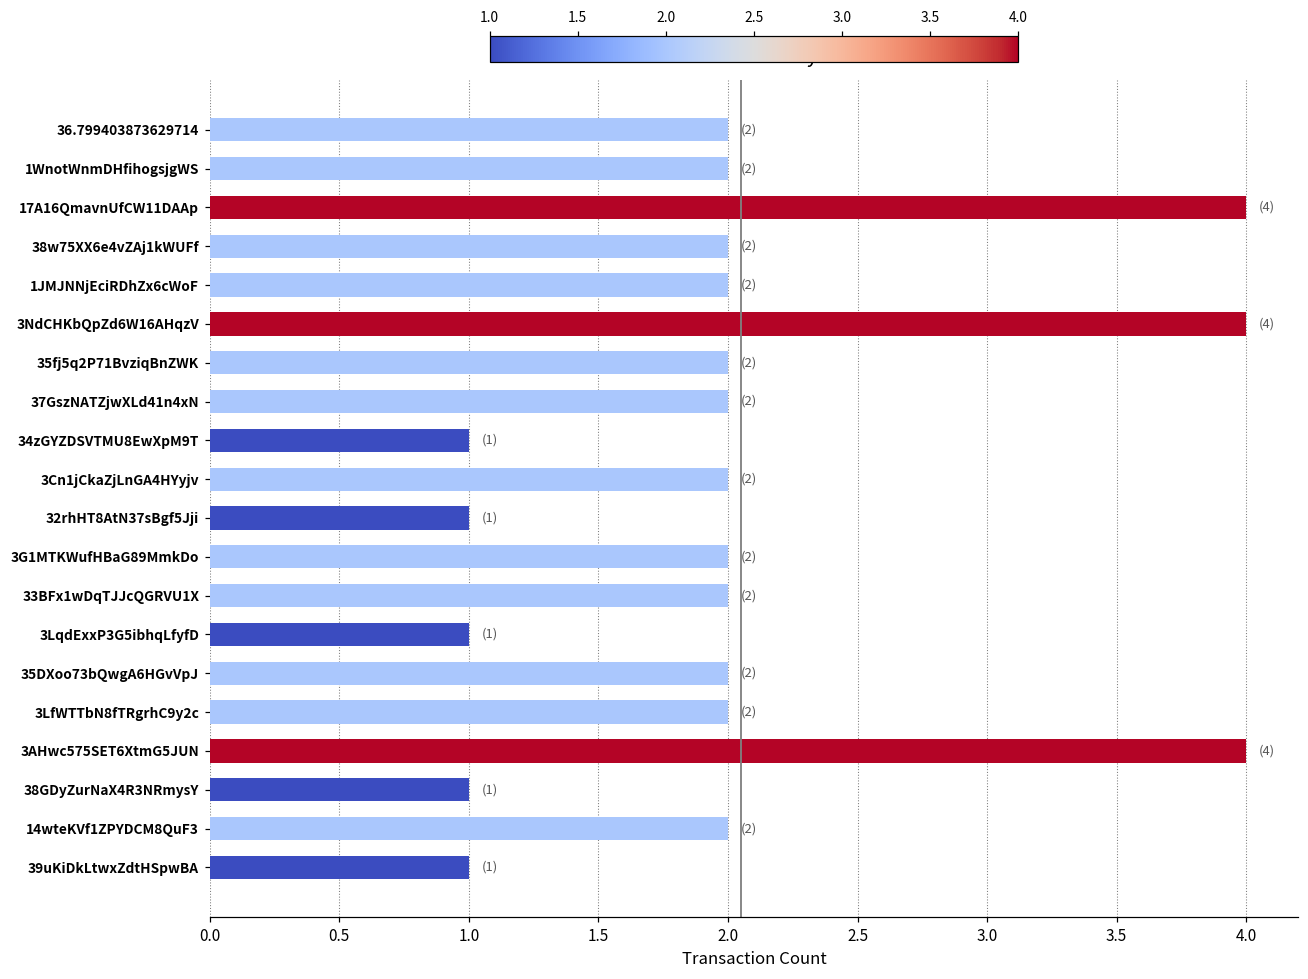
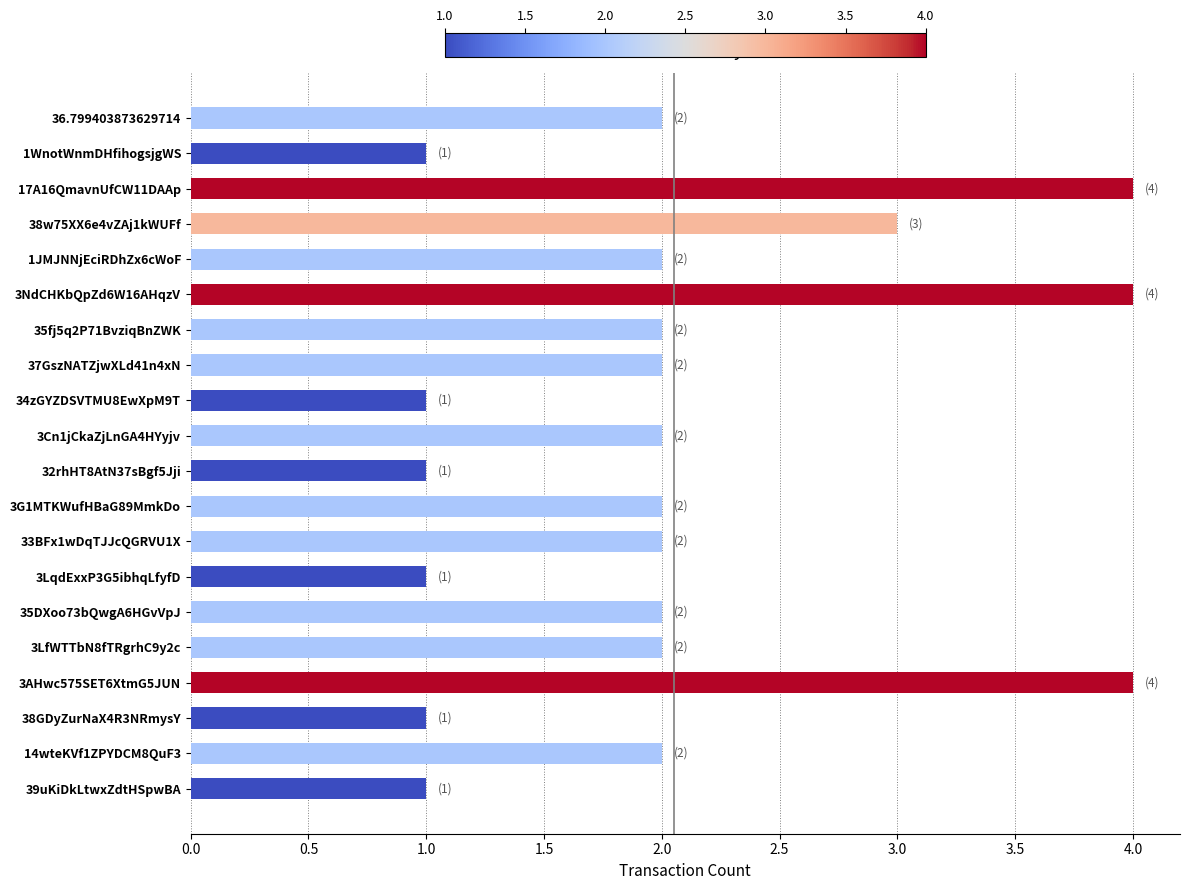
  {
    "36.799403873629714": "(2)",
-   "1WnotWnmDHfihogsjgWS": "(2)",
+   "1WnotWnmDHfihogsjgWS": "(1)",
    "17A16QmavnUfCW11DAAp": "(4)",
-   "38w75XX6e4vZAj1kWUFf": "(2)",
+   "38w75XX6e4vZAj1kWUFf": "(3)",
    "1JMJNNjEciRDhZx6cWoF": "(2)",
    "3NdCHKbQpZd6W16AHqzV": "(4)",
    "35fj5q2P71BvziqBnZWK": "(2)",
    "37GszNATZjwXLd41n4xN": "(2)",
    "34zGYZDSVTMU8EwXpM9T": "(1)",
    "3Cn1jCkaZjLnGA4HYyjv": "(2)",
    "32rhHT8AtN37sBgf5Jji": "(1)",
    "3G1MTKWufHBaG89MmkDo": "(2)",
    "33BFx1wDqTJJcQGRVU1X": "(2)",
    "3LqdExxP3G5ibhqLfyfD": "(1)",
    "35DXoo73bQwgA6HGvVpJ": "(2)",
    "3LfWTTbN8fTRgrhC9y2c": "(2)",
    "3AHwc575SET6XtmG5JUN": "(4)",
    "38GDyZurNaX4R3NRmysY": "(1)",
    "14wteKVf1ZPYDCM8QuF3": "(2)",
    "39uKiDkLtwxZdtHSpwBA": "(1)"
  }
